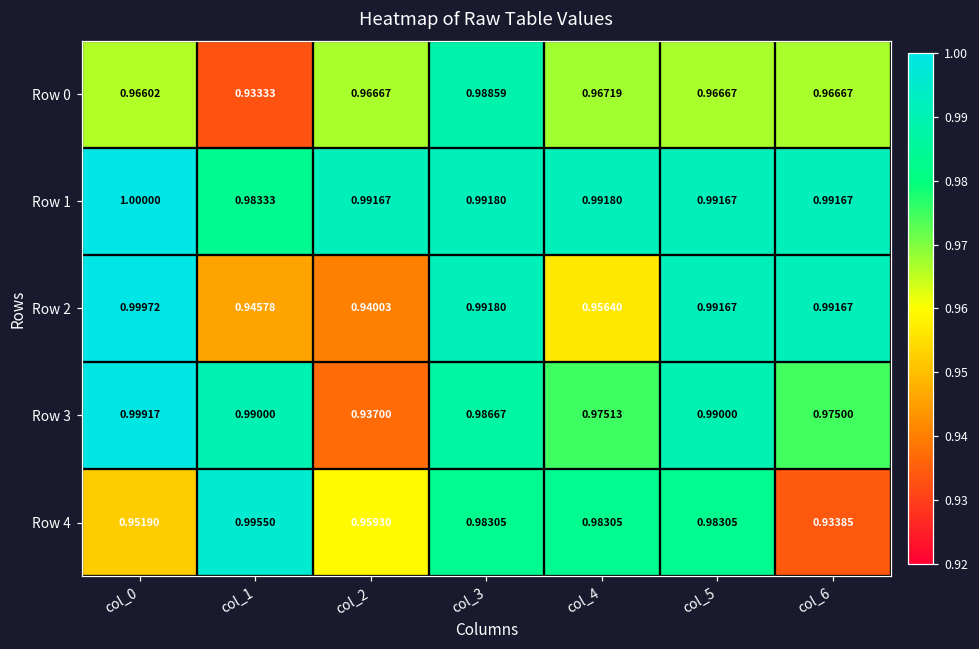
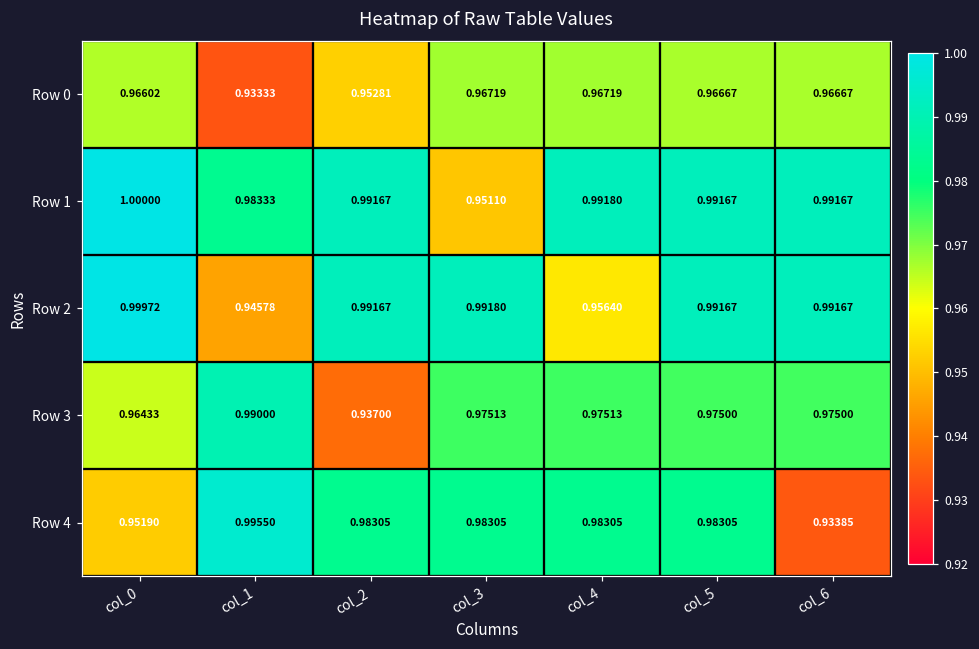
  {
    "Row 0": {
      "col_0": 0.96602,
      "col_1": 0.93333,
-     "col_2": 0.96667,
-     "col_3": 0.98859,
+     "col_2": 0.95281,
+     "col_3": 0.96719,
      "col_4": 0.96719,
      "col_5": 0.96667,
      "col_6": 0.96667
    },
    "Row 1": {
      "col_0": 1.00000,
      "col_1": 0.98333,
      "col_2": 0.99167,
-     "col_3": 0.99180,
+     "col_3": 0.95110,
      "col_4": 0.99180,
      "col_5": 0.99167,
      "col_6": 0.99167
    },
    "Row 2": {
      "col_0": 0.99972,
      "col_1": 0.94578,
-     "col_2": 0.94003,
+     "col_2": 0.99167,
      "col_3": 0.99180,
      "col_4": 0.95640,
      "col_5": 0.99167,
      "col_6": 0.99167
    },
    "Row 3": {
-     "col_0": 0.99917,
+     "col_0": 0.96433,
      "col_1": 0.99000,
      "col_2": 0.93700,
-     "col_3": 0.98667,
+     "col_3": 0.97513,
      "col_4": 0.97513,
-     "col_5": 0.99000,
+     "col_5": 0.97500,
      "col_6": 0.97500
    },
    "Row 4": {
      "col_0": 0.95190,
      "col_1": 0.99550,
-     "col_2": 0.95930,
+     "col_2": 0.98305,
      "col_3": 0.98305,
      "col_4": 0.98305,
      "col_5": 0.98305,
      "col_6": 0.93385
    }
  }
